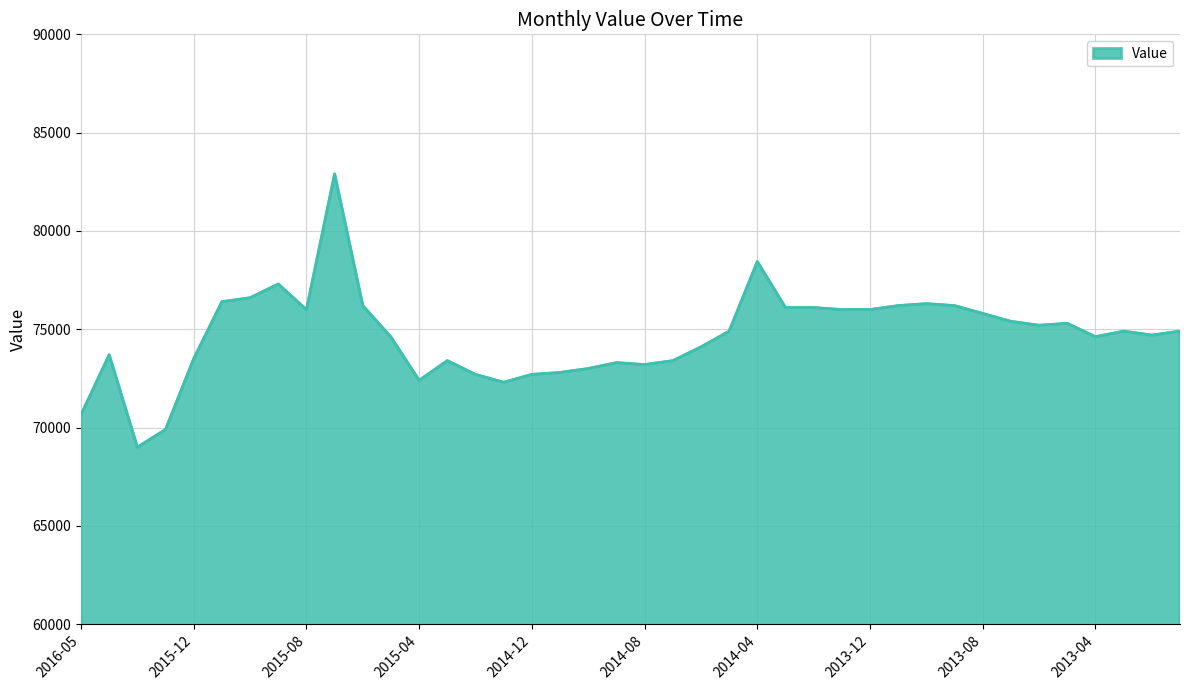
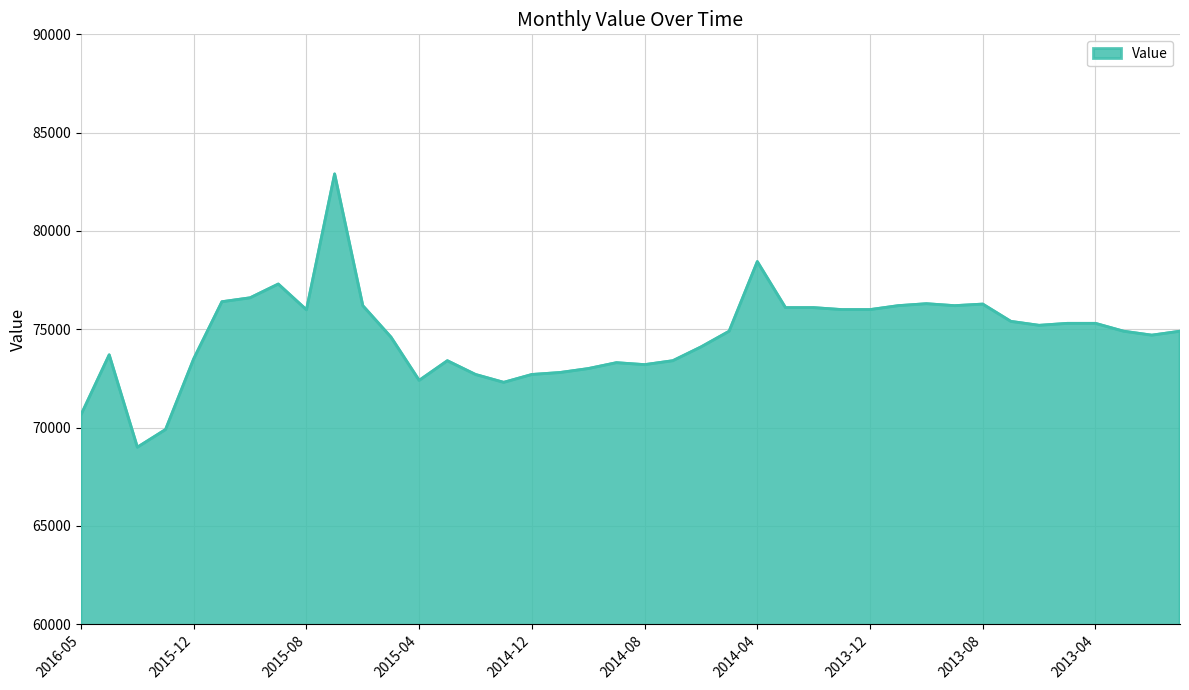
  {
    "2016-05": 70700,
    "2015-12": 73500,
    "2015-08": 76000,
    "2015-04": 72400,
    "2014-12": 72700,
    "2014-08": 73200,
    "2014-04": 78400,
    "2013-12": 76000,
-   "2013-08": 75800,
-   "2013-04": 74600
+   "2013-08": 76300,
+   "2013-04": 75300
  }
